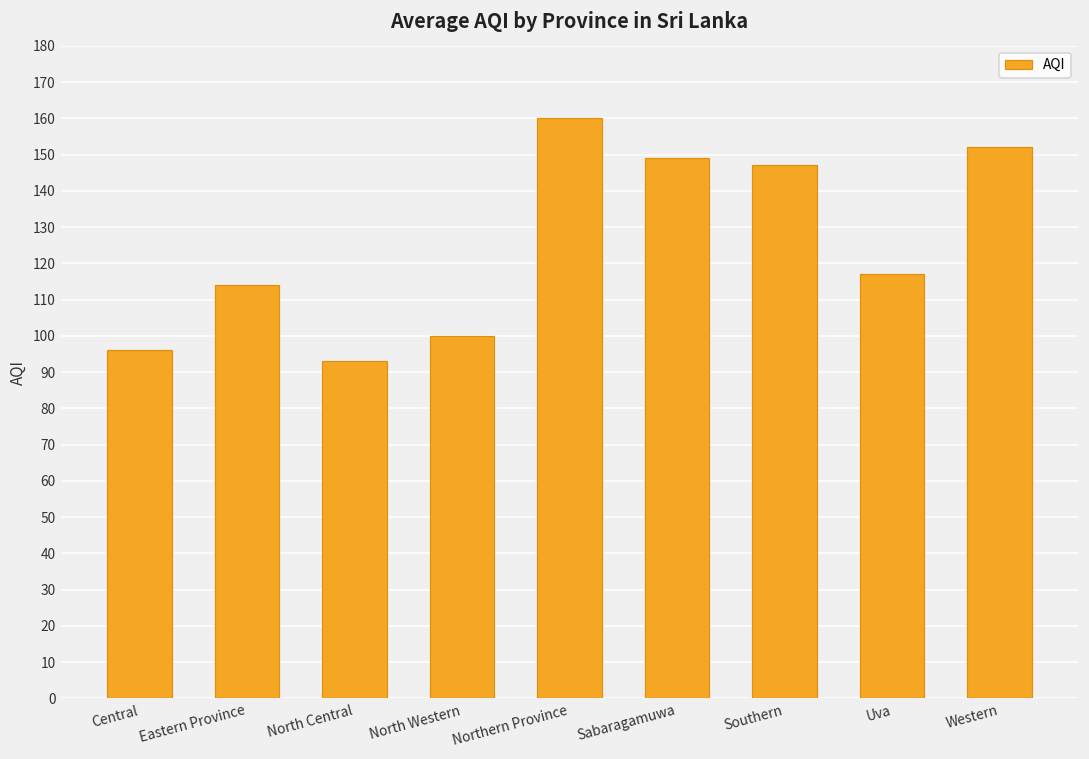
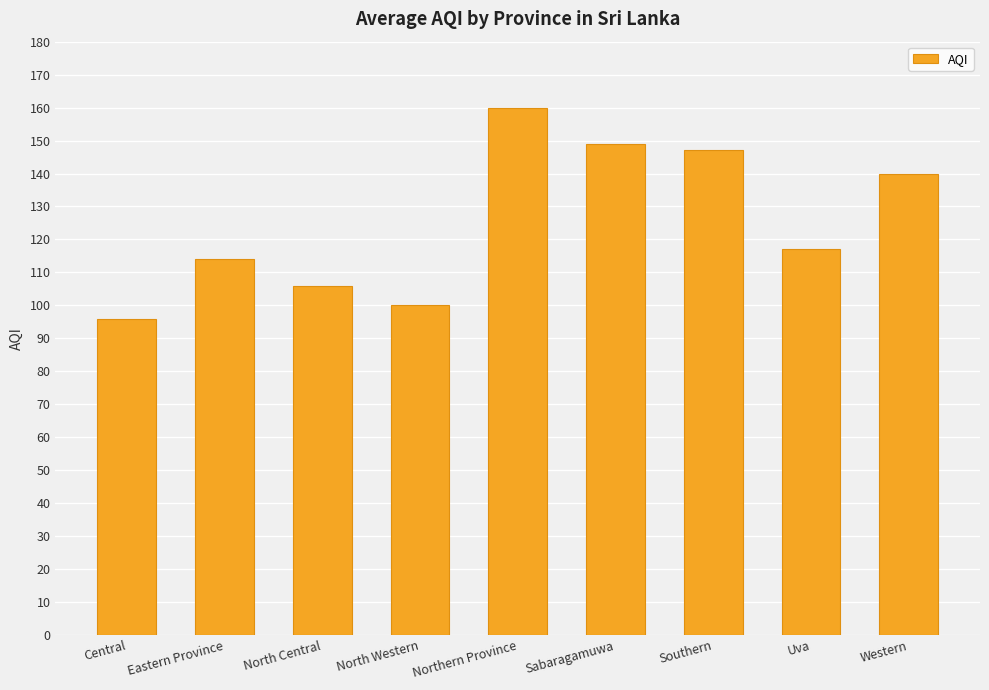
  {
    "Central": 96,
    "Eastern Province": 114,
-   "North Central": 93,
+   "North Central": 106,
    "North Western": 100,
    "Northern Province": 160,
    "Sabaragamuwa": 149,
    "Southern": 147,
    "Uva": 117,
-   "Western": 152
+   "Western": 140
  }
